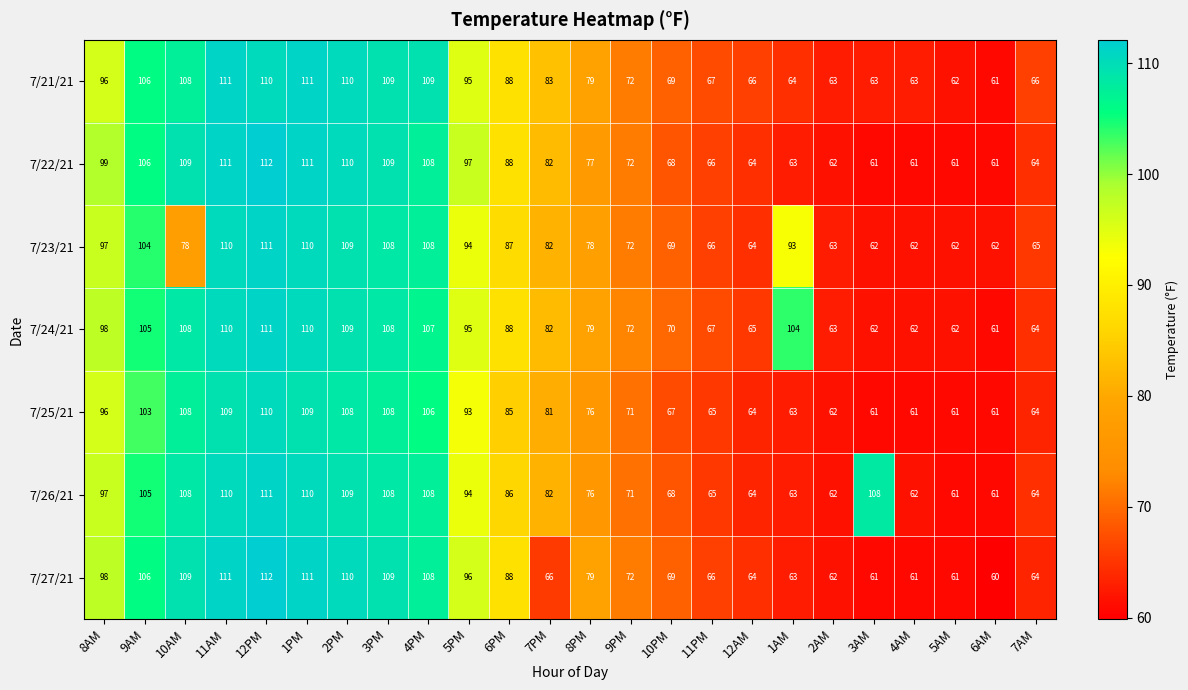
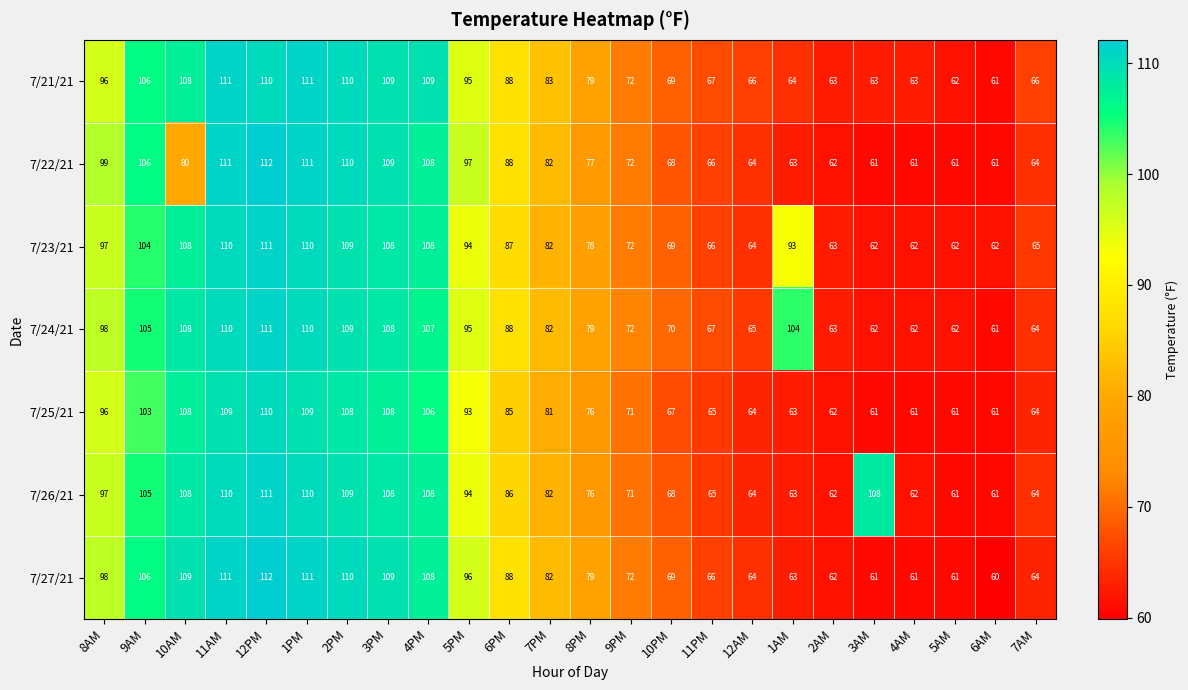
  {
    "7/21/21": {
      "8AM": 96,
      "9AM": 106,
      "10AM": 108,
      "11AM": 111,
      "12PM": 110,
      "1PM": 111,
      "2PM": 110,
      "3PM": 109,
      "4PM": 109,
      "5PM": 95,
      "6PM": 88,
      "7PM": 83,
      "8PM": 79,
      "9PM": 72,
      "10PM": 69,
      "11PM": 67,
      "12AM": 66,
      "1AM": 64,
      "2AM": 63,
      "3AM": 63,
      "4AM": 63,
      "5AM": 62,
      "6AM": 61,
      "7AM": 66
    },
    "7/22/21": {
      "8AM": 99,
      "9AM": 106,
-     "10AM": 109,
+     "10AM": 80,
      "11AM": 111,
      "12PM": 112,
      "1PM": 111,
      "2PM": 110,
      "3PM": 109,
      "4PM": 108,
      "5PM": 97,
      "6PM": 88,
      "7PM": 82,
      "8PM": 77,
      "9PM": 72,
      "10PM": 68,
      "11PM": 66,
      "12AM": 64,
      "1AM": 63,
      "2AM": 62,
      "3AM": 61,
      "4AM": 61,
      "5AM": 61,
      "6AM": 61,
      "7AM": 64
    },
    "7/23/21": {
      "8AM": 97,
      "9AM": 104,
-     "10AM": 78,
+     "10AM": 108,
      "11AM": 110,
      "12PM": 111,
      "1PM": 110,
      "2PM": 109,
      "3PM": 108,
      "4PM": 108,
      "5PM": 94,
      "6PM": 87,
      "7PM": 82,
      "8PM": 78,
      "9PM": 72,
      "10PM": 69,
      "11PM": 66,
      "12AM": 64,
      "1AM": 93,
      "2AM": 63,
      "3AM": 62,
      "4AM": 62,
      "5AM": 62,
      "6AM": 62,
      "7AM": 65
    },
    "7/24/21": {
      "8AM": 98,
      "9AM": 105,
      "10AM": 108,
      "11AM": 110,
      "12PM": 111,
      "1PM": 110,
      "2PM": 109,
      "3PM": 108,
      "4PM": 107,
      "5PM": 95,
      "6PM": 88,
      "7PM": 82,
      "8PM": 79,
      "9PM": 72,
      "10PM": 70,
      "11PM": 67,
      "12AM": 65,
      "1AM": 104,
      "2AM": 63,
      "3AM": 62,
      "4AM": 62,
      "5AM": 62,
      "6AM": 61,
      "7AM": 64
    },
    "7/25/21": {
      "8AM": 96,
      "9AM": 103,
      "10AM": 108,
      "11AM": 109,
      "12PM": 110,
      "1PM": 109,
      "2PM": 108,
      "3PM": 108,
      "4PM": 106,
      "5PM": 93,
      "6PM": 85,
      "7PM": 81,
      "8PM": 76,
      "9PM": 71,
      "10PM": 67,
      "11PM": 65,
      "12AM": 64,
      "1AM": 63,
      "2AM": 62,
      "3AM": 61,
      "4AM": 61,
      "5AM": 61,
      "6AM": 61,
      "7AM": 64
    },
    "7/26/21": {
      "8AM": 97,
      "9AM": 105,
      "10AM": 108,
      "11AM": 110,
      "12PM": 111,
      "1PM": 110,
      "2PM": 109,
      "3PM": 108,
      "4PM": 108,
      "5PM": 94,
      "6PM": 86,
      "7PM": 82,
      "8PM": 76,
      "9PM": 71,
      "10PM": 68,
      "11PM": 65,
      "12AM": 64,
      "1AM": 63,
      "2AM": 62,
      "3AM": 108,
      "4AM": 62,
      "5AM": 61,
      "6AM": 61,
      "7AM": 64
    },
    "7/27/21": {
      "8AM": 98,
      "9AM": 106,
      "10AM": 109,
      "11AM": 111,
      "12PM": 112,
      "1PM": 111,
      "2PM": 110,
      "3PM": 109,
      "4PM": 108,
      "5PM": 96,
      "6PM": 88,
-     "7PM": 66,
+     "7PM": 82,
      "8PM": 79,
      "9PM": 72,
      "10PM": 69,
      "11PM": 66,
      "12AM": 64,
      "1AM": 63,
      "2AM": 62,
      "3AM": 61,
      "4AM": 61,
      "5AM": 61,
      "6AM": 60,
      "7AM": 64
    }
  }
